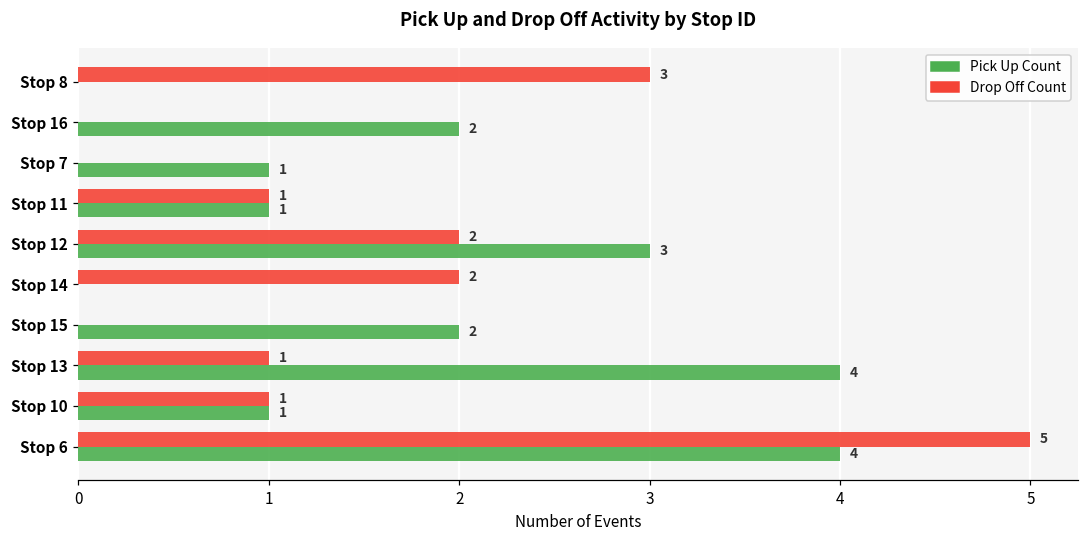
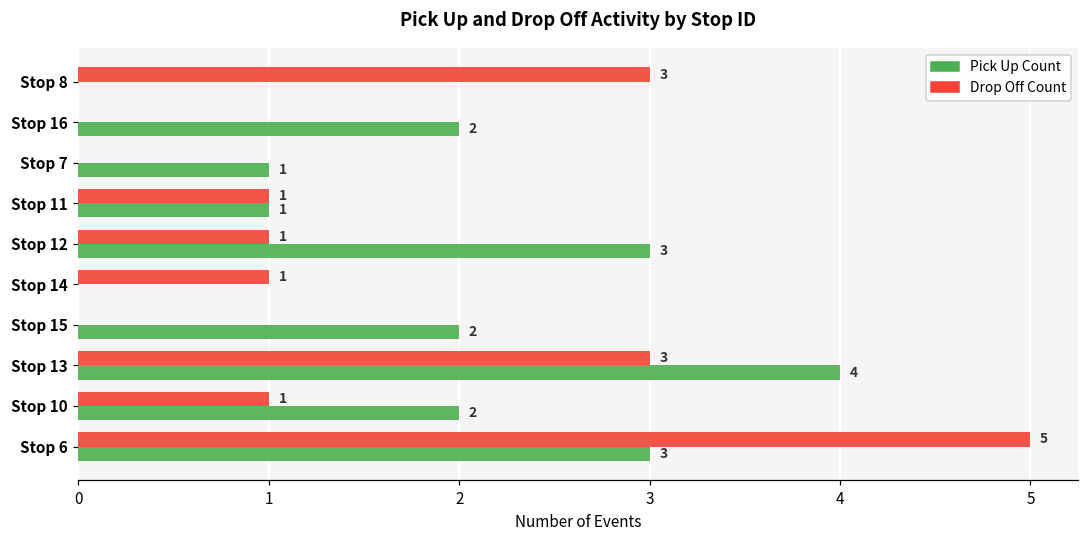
  {
    "Pick Up Count": {
      "Stop 16": 2,
      "Stop 7": 1,
      "Stop 11": 1,
      "Stop 12": 3,
      "Stop 15": 2,
      "Stop 13": 4,
-     "Stop 10": 1,
-     "Stop 6": 4
+     "Stop 10": 2,
+     "Stop 6": 3
    },
    "Drop Off Count": {
      "Stop 8": 3,
      "Stop 11": 1,
-     "Stop 12": 2,
-     "Stop 14": 2,
-     "Stop 13": 1,
+     "Stop 12": 1,
+     "Stop 14": 1,
+     "Stop 13": 3,
      "Stop 10": 1,
      "Stop 6": 5
    }
  }
